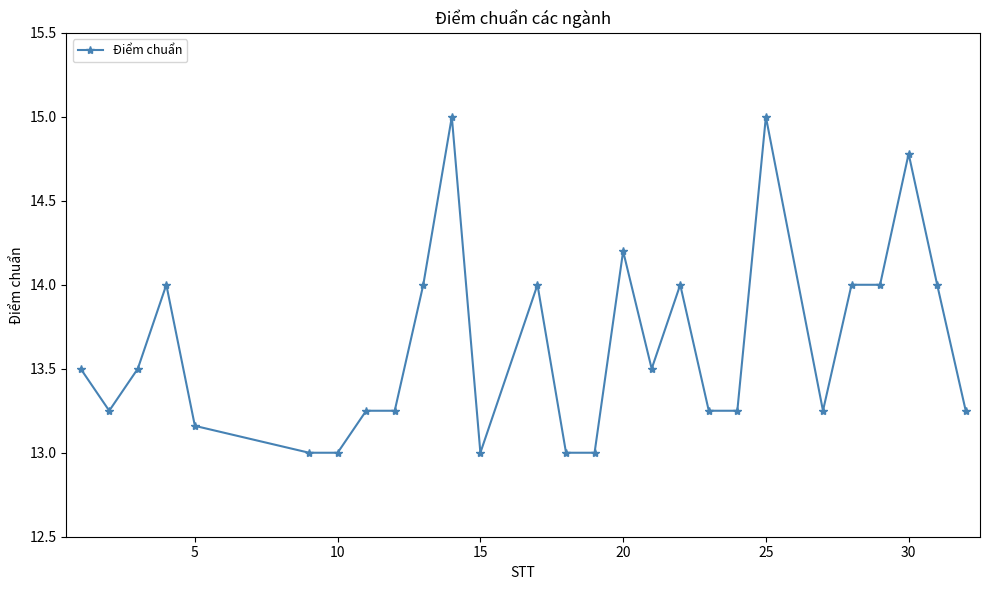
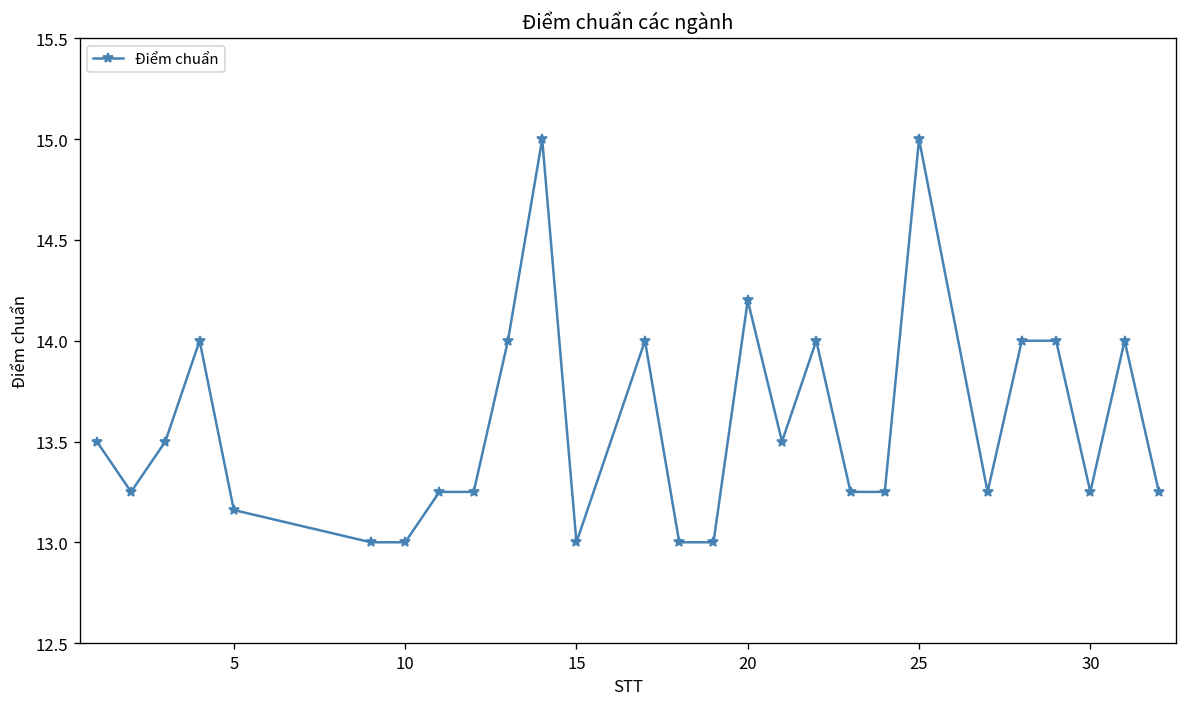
  {
    "5": 13.16,
    "10": 13.00,
    "15": 13.00,
    "20": 14.20,
    "25": 15.00,
-   "30": 14.78
+   "30": 13.25
  }
